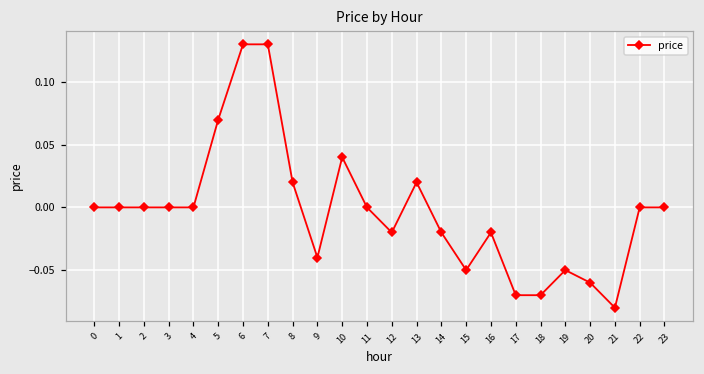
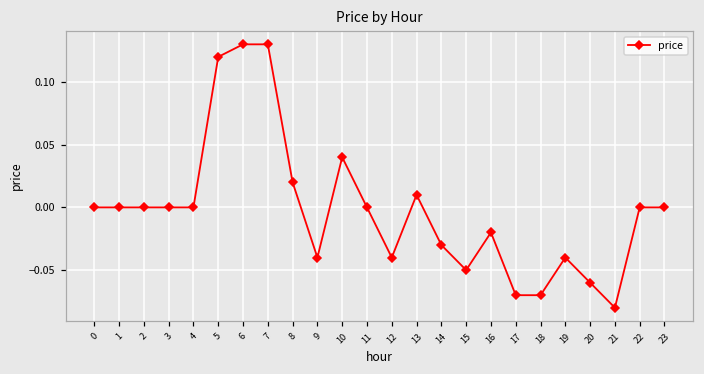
  {
    "0": 0.00,
    "1": 0.00,
    "2": 0.00,
    "3": 0.00,
    "4": 0.00,
-   "5": 0.07,
+   "5": 0.12,
    "6": 0.13,
    "7": 0.13,
    "8": 0.02,
    "9": -0.04,
    "10": 0.04,
    "11": 0.00,
-   "12": -0.02,
-   "13": 0.02,
-   "14": -0.02,
+   "12": -0.04,
+   "13": 0.01,
+   "14": -0.03,
    "15": -0.05,
    "16": -0.02,
    "17": -0.07,
    "18": -0.07,
-   "19": -0.05,
+   "19": -0.04,
    "20": -0.06,
    "21": -0.08,
    "22": 0.00,
    "23": 0.00
  }
